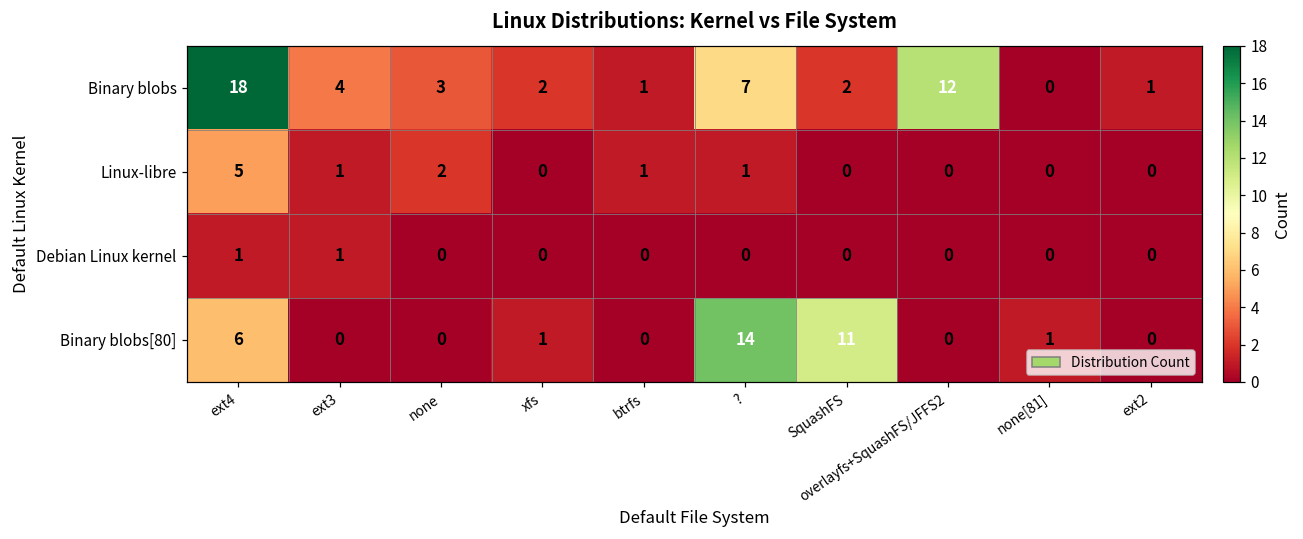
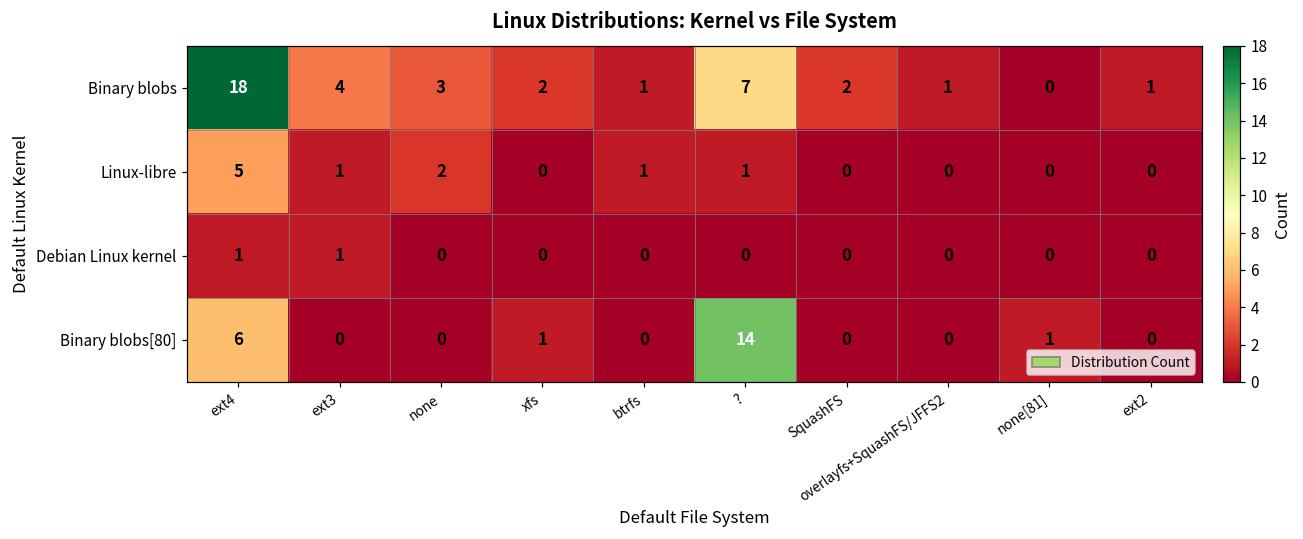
  {
    "Binary blobs": {
      "ext4": 18,
      "ext3": 4,
      "none": 3,
      "xfs": 2,
      "btrfs": 1,
      "?": 7,
      "SquashFS": 2,
-     "overlayfs+SquashFS/JFFS2": 12,
+     "overlayfs+SquashFS/JFFS2": 1,
      "none[81]": 0,
      "ext2": 1
    },
    "Linux-libre": {
      "ext4": 5,
      "ext3": 1,
      "none": 2,
      "xfs": 0,
      "btrfs": 1,
      "?": 1,
      "SquashFS": 0,
      "overlayfs+SquashFS/JFFS2": 0,
      "none[81]": 0,
      "ext2": 0
    },
    "Debian Linux kernel": {
      "ext4": 1,
      "ext3": 1,
      "none": 0,
      "xfs": 0,
      "btrfs": 0,
      "?": 0,
      "SquashFS": 0,
      "overlayfs+SquashFS/JFFS2": 0,
      "none[81]": 0,
      "ext2": 0
    },
    "Binary blobs[80]": {
      "ext4": 6,
      "ext3": 0,
      "none": 0,
      "xfs": 1,
      "btrfs": 0,
      "?": 14,
-     "SquashFS": 11,
+     "SquashFS": 0,
      "overlayfs+SquashFS/JFFS2": 0,
      "none[81]": 1,
      "ext2": 0
    }
  }
